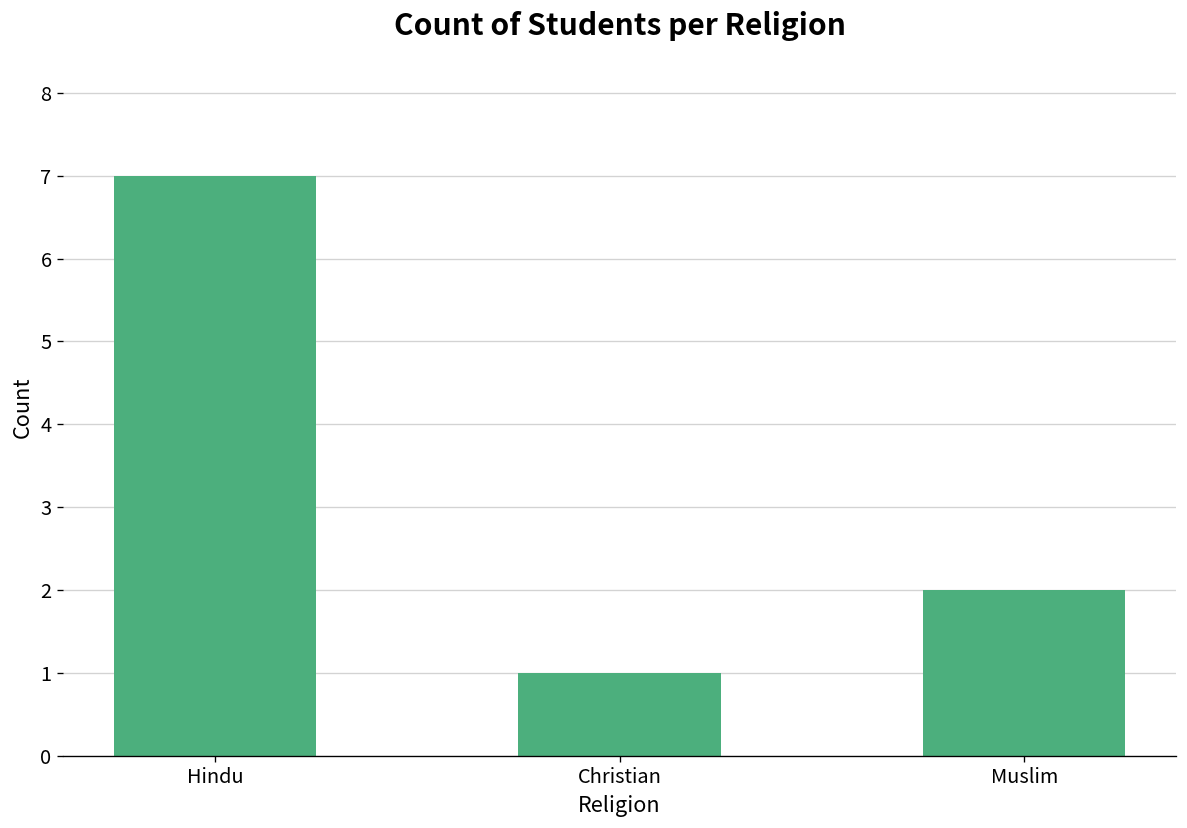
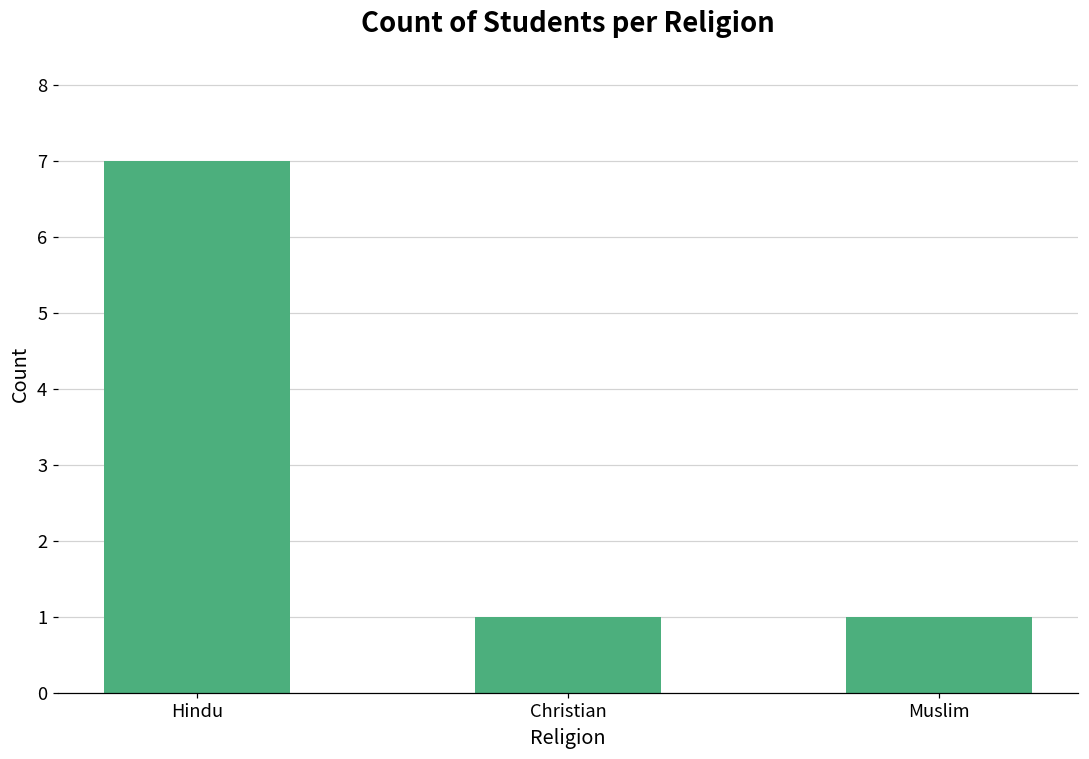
  {
    "Hindu": 7,
    "Christian": 1,
-   "Muslim": 2
+   "Muslim": 1
  }
